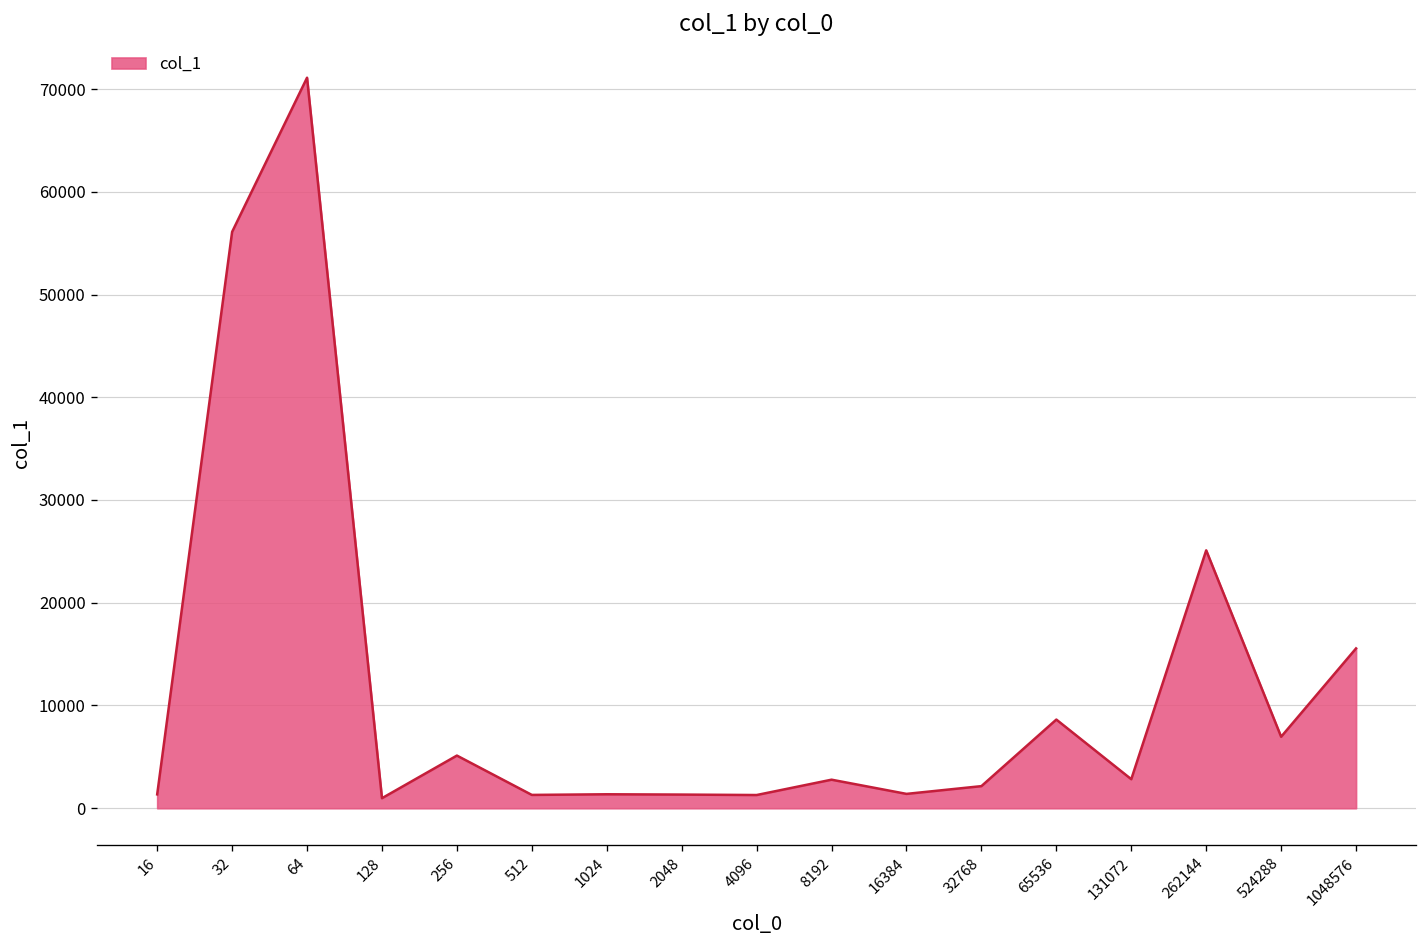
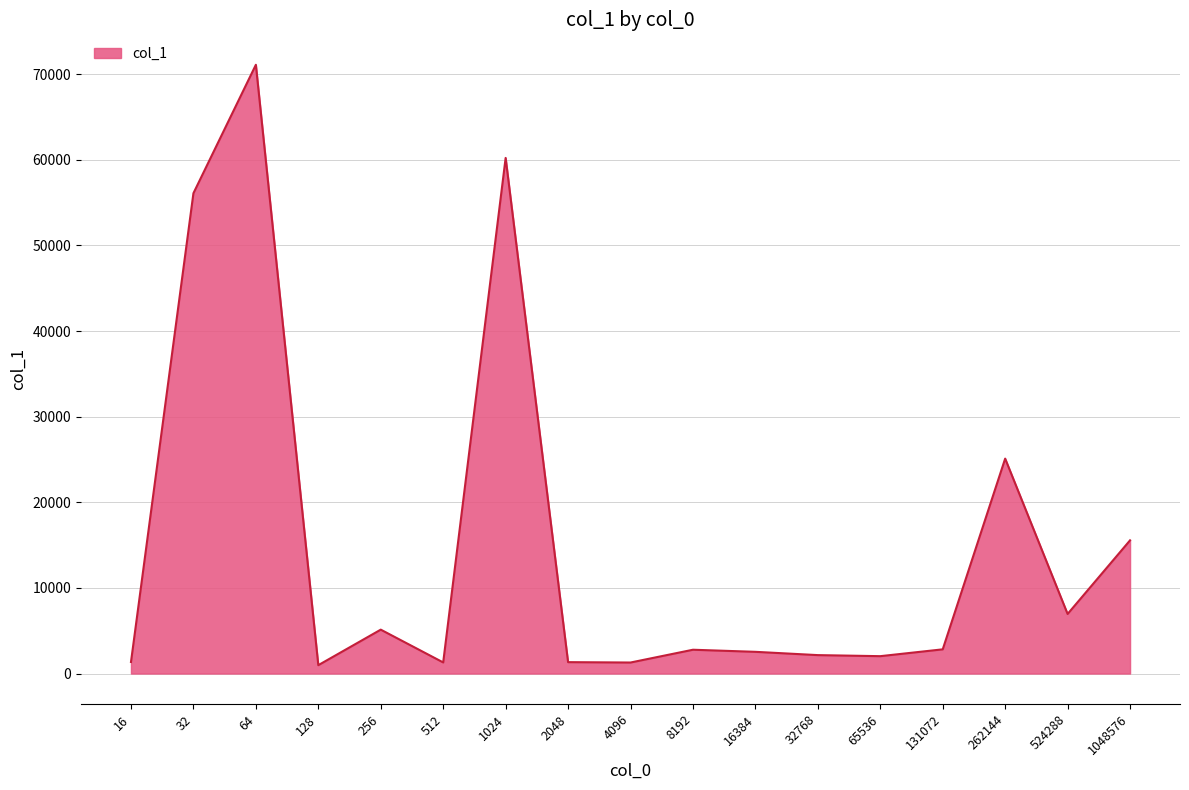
  {
    "16": 1000,
    "32": 56000,
    "64": 71000,
    "128": 1000,
    "256": 5000,
    "512": 1000,
-   "1024": 1000,
+   "1024": 60000,
    "2048": 1000,
    "4096": 1000,
    "8192": 3000,
-   "16384": 1000,
+   "16384": 3000,
    "32768": 2000,
-   "65536": 9000,
+   "65536": 2000,
    "131072": 3000,
    "262144": 25000,
    "524288": 7000,
    "1048576": 16000
  }
